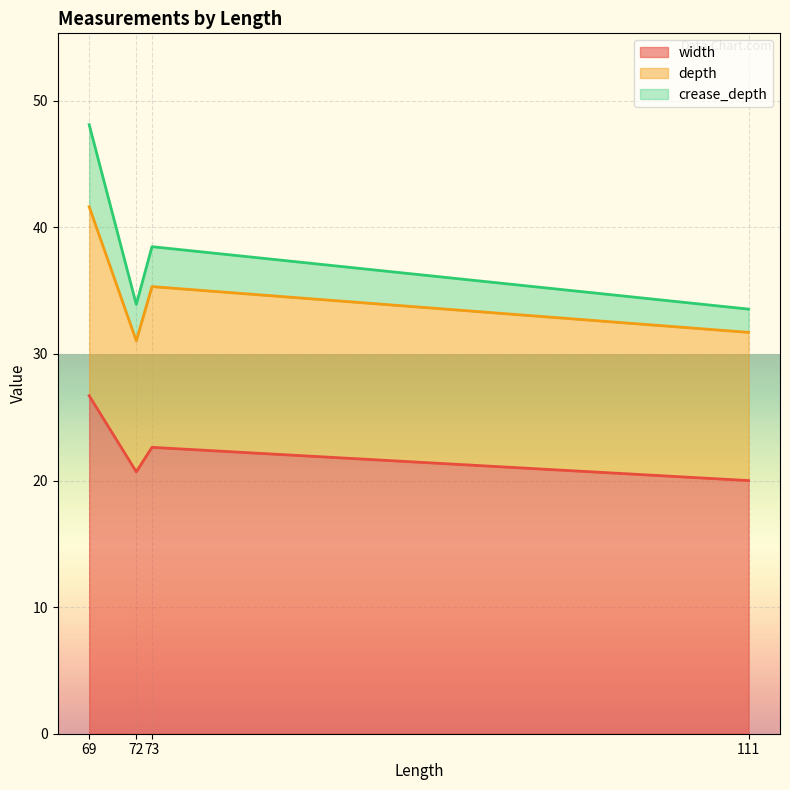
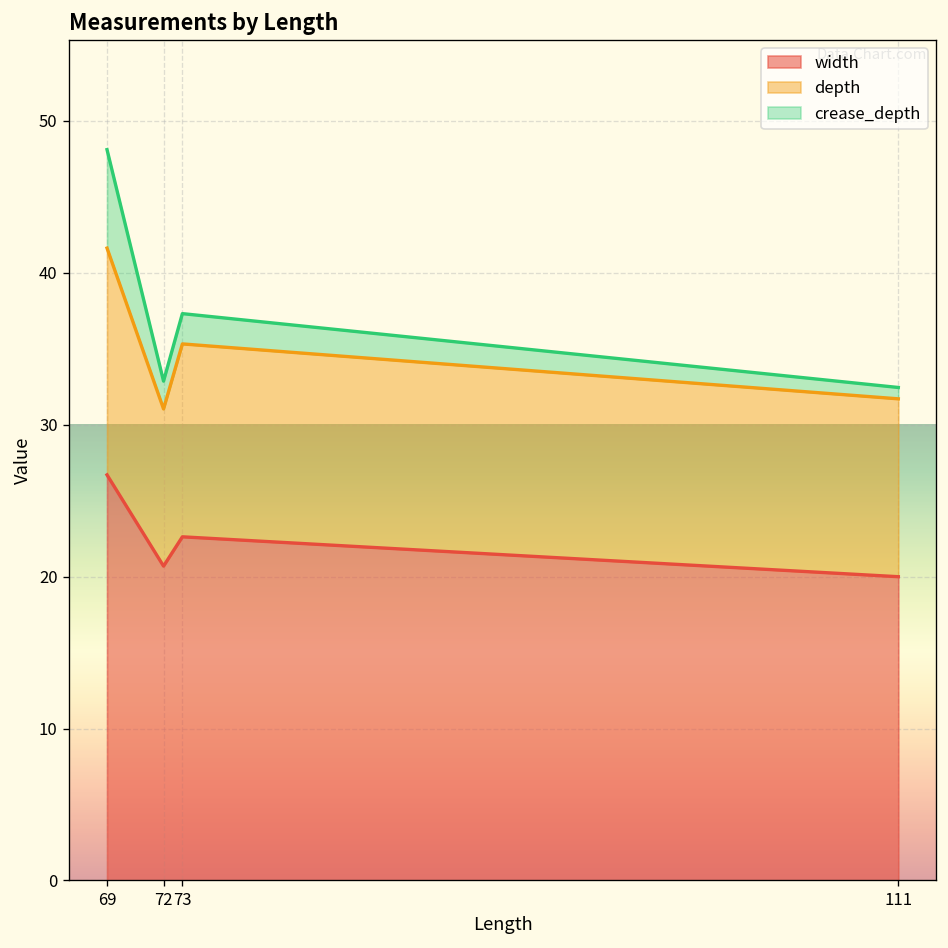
  {
    "width": {
      "69": 26.7,
      "72": 20.7,
      "73": 22.6,
      "111": 20.0
    },
    "depth": {
      "69": 14.9,
      "72": 10.3,
      "73": 12.7,
      "111": 11.7
    },
    "crease_depth": {
      "69": 6.5,
-     "72": 2.9,
-     "73": 3.2,
-     "111": 1.8
+     "72": 1.8,
+     "73": 2.0,
+     "111": 0.7
    }
  }
